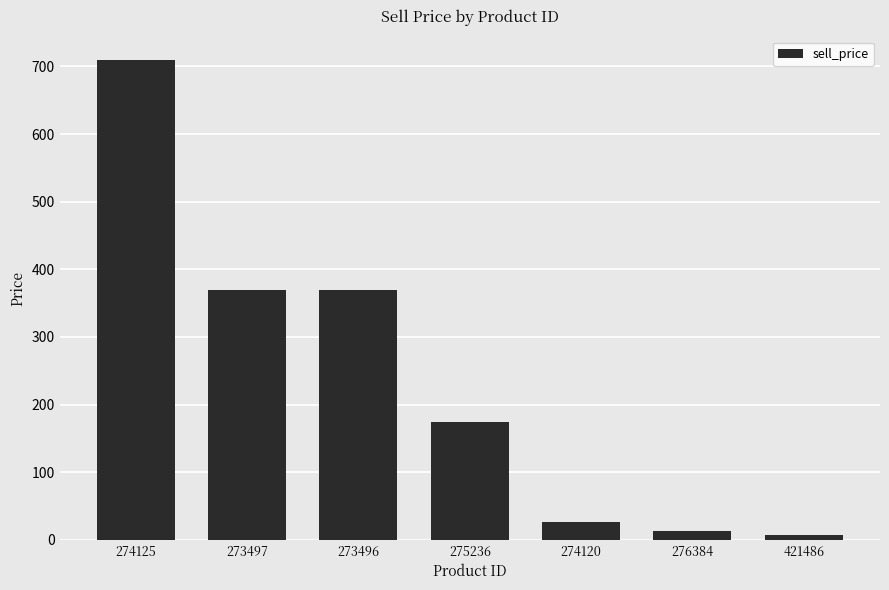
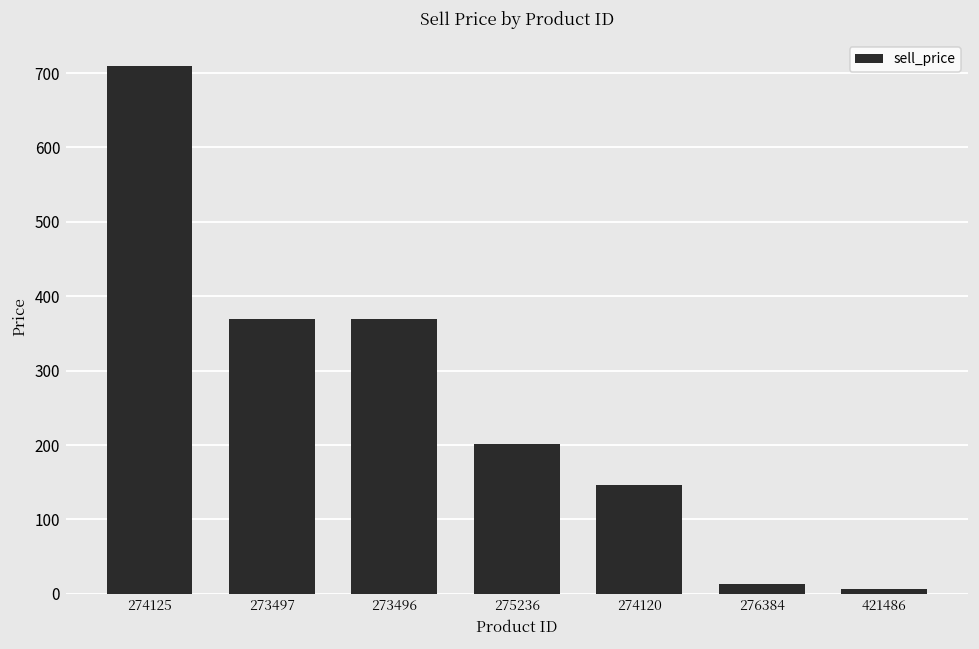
  {
    "274125": 710,
    "273497": 370,
    "273496": 370,
-   "275236": 170,
-   "274120": 30,
+   "275236": 200,
+   "274120": 150,
    "276384": 10,
    "421486": 10
  }
